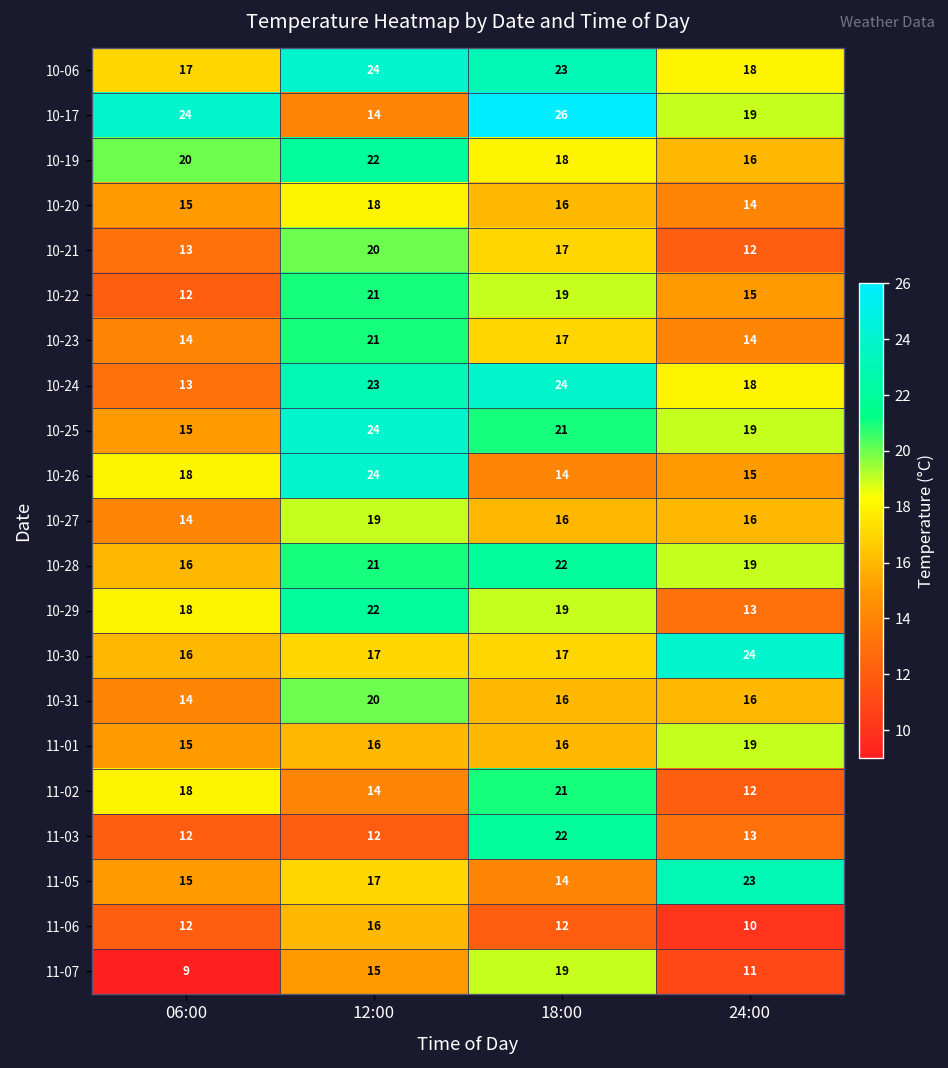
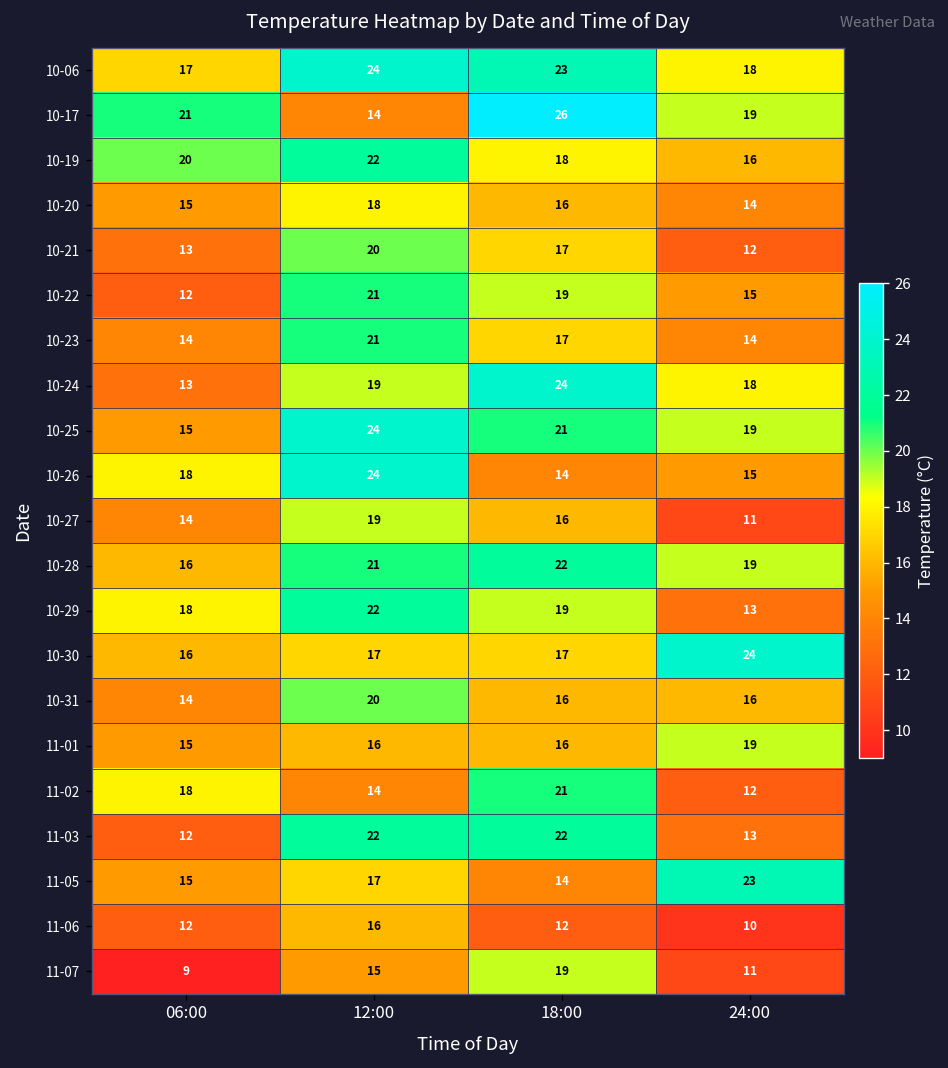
  {
    "10-06": {
      "06:00": 17,
      "12:00": 24,
      "18:00": 23,
      "24:00": 18
    },
    "10-17": {
-     "06:00": 24,
+     "06:00": 21,
      "12:00": 14,
      "18:00": 26,
      "24:00": 19
    },
    "10-19": {
      "06:00": 20,
      "12:00": 22,
      "18:00": 18,
      "24:00": 16
    },
    "10-20": {
      "06:00": 15,
      "12:00": 18,
      "18:00": 16,
      "24:00": 14
    },
    "10-21": {
      "06:00": 13,
      "12:00": 20,
      "18:00": 17,
      "24:00": 12
    },
    "10-22": {
      "06:00": 12,
      "12:00": 21,
      "18:00": 19,
      "24:00": 15
    },
    "10-23": {
      "06:00": 14,
      "12:00": 21,
      "18:00": 17,
      "24:00": 14
    },
    "10-24": {
      "06:00": 13,
-     "12:00": 23,
+     "12:00": 19,
      "18:00": 24,
      "24:00": 18
    },
    "10-25": {
      "06:00": 15,
      "12:00": 24,
      "18:00": 21,
      "24:00": 19
    },
    "10-26": {
      "06:00": 18,
      "12:00": 24,
      "18:00": 14,
      "24:00": 15
    },
    "10-27": {
      "06:00": 14,
      "12:00": 19,
      "18:00": 16,
-     "24:00": 16
+     "24:00": 11
    },
    "10-28": {
      "06:00": 16,
      "12:00": 21,
      "18:00": 22,
      "24:00": 19
    },
    "10-29": {
      "06:00": 18,
      "12:00": 22,
      "18:00": 19,
      "24:00": 13
    },
    "10-30": {
      "06:00": 16,
      "12:00": 17,
      "18:00": 17,
      "24:00": 24
    },
    "10-31": {
      "06:00": 14,
      "12:00": 20,
      "18:00": 16,
      "24:00": 16
    },
    "11-01": {
      "06:00": 15,
      "12:00": 16,
      "18:00": 16,
      "24:00": 19
    },
    "11-02": {
      "06:00": 18,
      "12:00": 14,
      "18:00": 21,
      "24:00": 12
    },
    "11-03": {
      "06:00": 12,
-     "12:00": 12,
+     "12:00": 22,
      "18:00": 22,
      "24:00": 13
    },
    "11-05": {
      "06:00": 15,
      "12:00": 17,
      "18:00": 14,
      "24:00": 23
    },
    "11-06": {
      "06:00": 12,
      "12:00": 16,
      "18:00": 12,
      "24:00": 10
    },
    "11-07": {
      "06:00": 9,
      "12:00": 15,
      "18:00": 19,
      "24:00": 11
    }
  }
